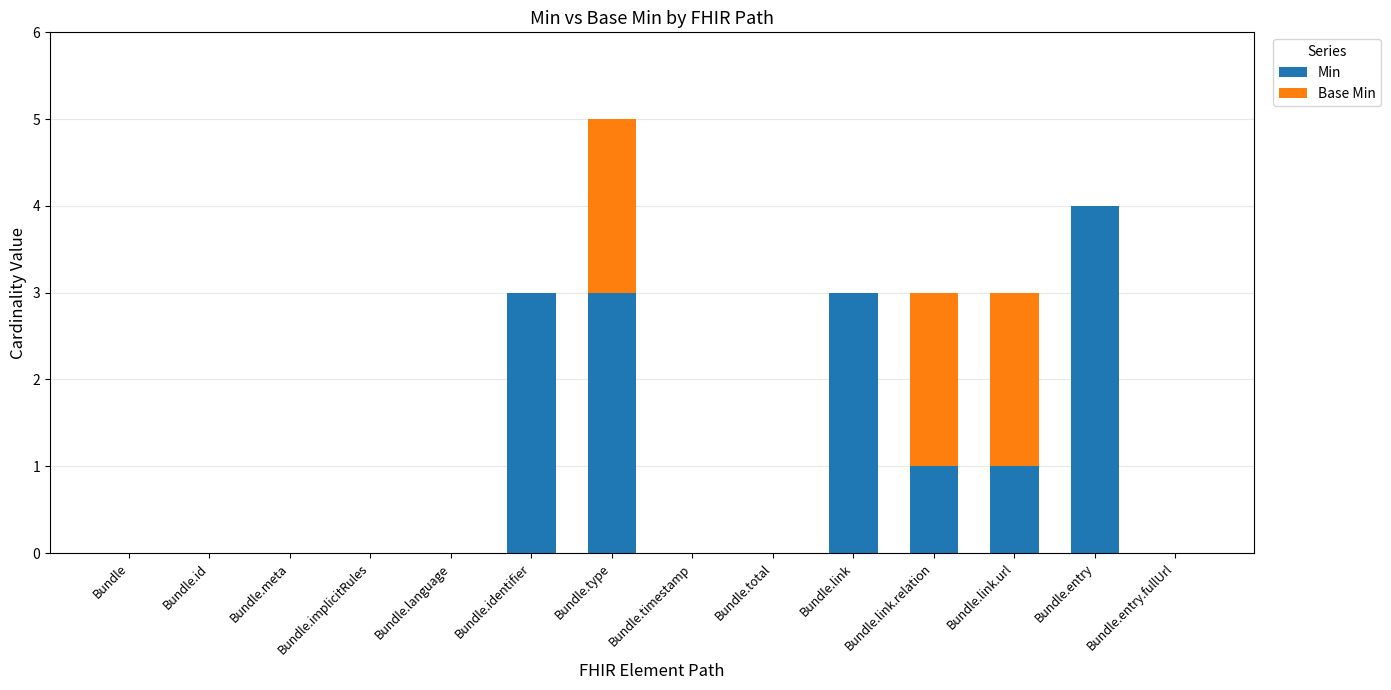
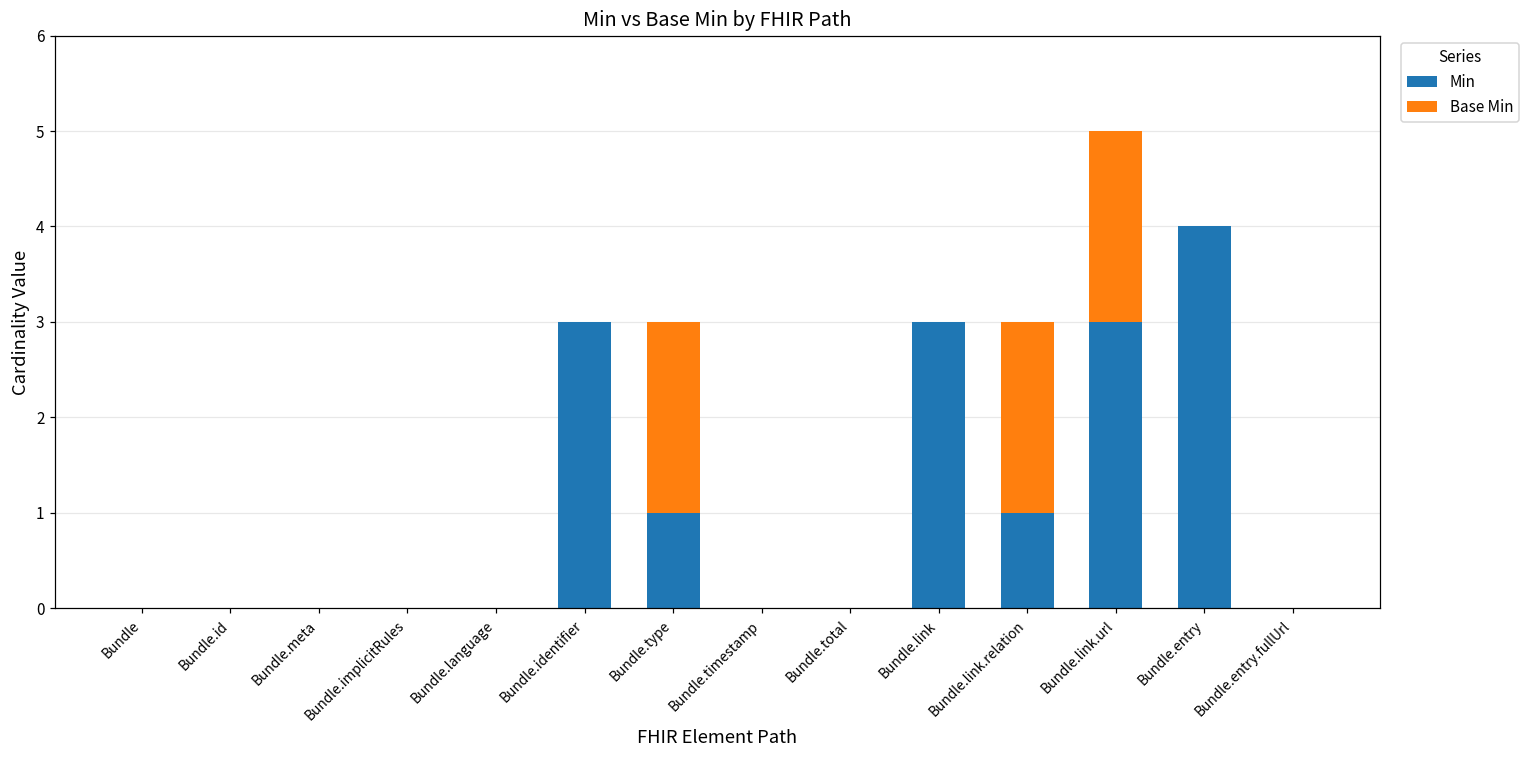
  {
    "Min": {
      "Bundle": 0,
      "Bundle.id": 0,
      "Bundle.meta": 0,
      "Bundle.implicitRules": 0,
      "Bundle.language": 0,
      "Bundle.identifier": 3,
-     "Bundle.type": 3,
+     "Bundle.type": 1,
      "Bundle.timestamp": 0,
      "Bundle.total": 0,
      "Bundle.link": 3,
      "Bundle.link.relation": 1,
-     "Bundle.link.url": 1,
+     "Bundle.link.url": 3,
      "Bundle.entry": 4,
      "Bundle.entry.fullUrl": 0
    },
    "Base Min": {
      "Bundle": 0,
      "Bundle.id": 0,
      "Bundle.meta": 0,
      "Bundle.implicitRules": 0,
      "Bundle.language": 0,
      "Bundle.identifier": 0,
      "Bundle.type": 2,
      "Bundle.timestamp": 0,
      "Bundle.total": 0,
      "Bundle.link": 0,
      "Bundle.link.relation": 2,
      "Bundle.link.url": 2,
      "Bundle.entry": 0,
      "Bundle.entry.fullUrl": 0
    }
  }
